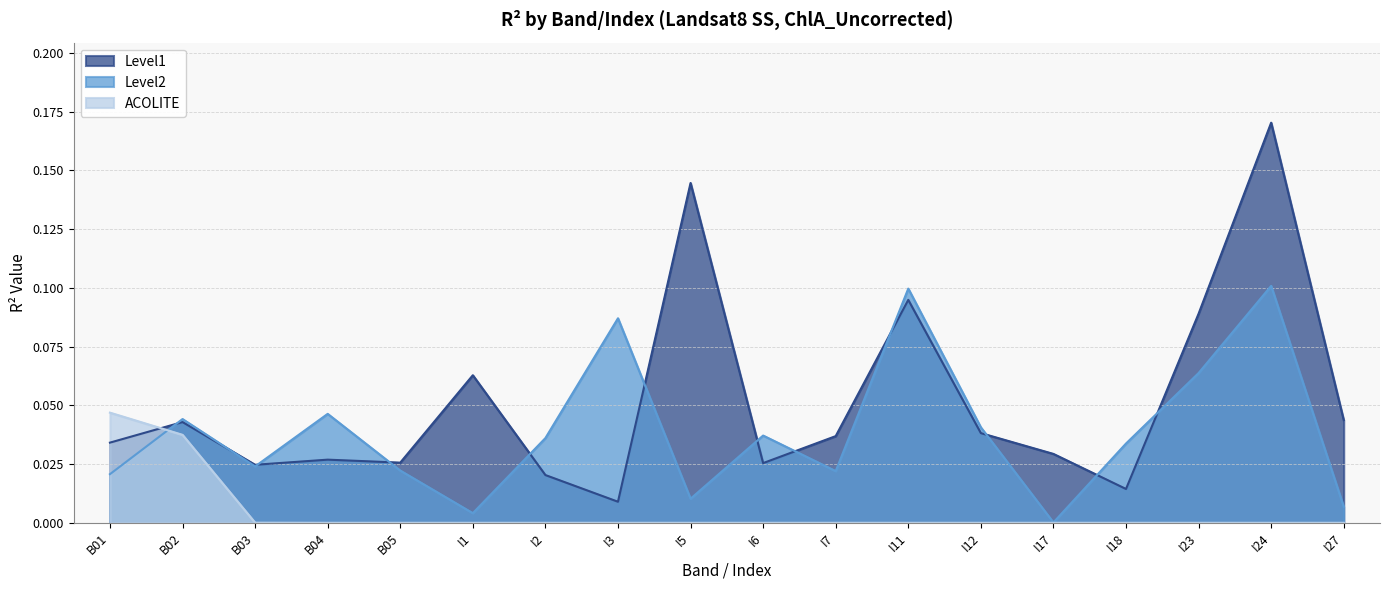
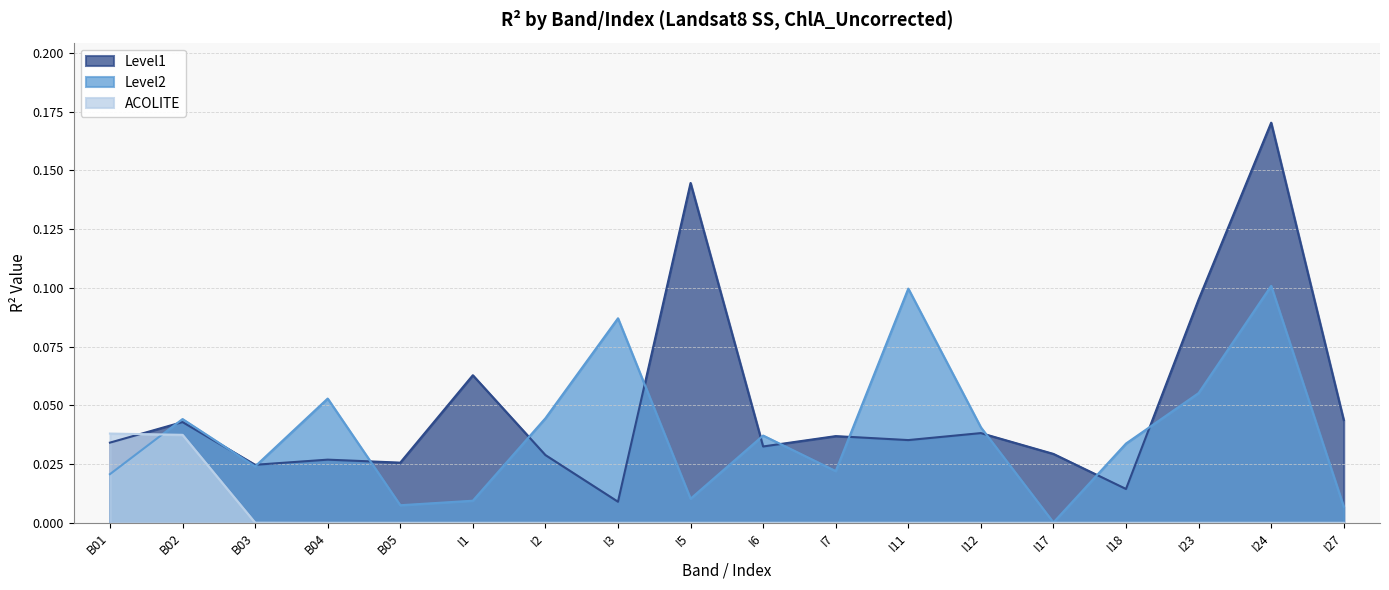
  {
    "Level1": {
      "B01": 0.034,
      "B02": 0.043,
      "B04": 0.027,
      "B05": 0.026,
      "I1": 0.063,
-     "I2": 0.020,
+     "I2": 0.029,
      "I3": 0.009,
      "I5": 0.145,
-     "I6": 0.025,
+     "I6": 0.032,
      "I7": 0.037,
-     "I11": 0.095,
+     "I11": 0.035,
      "I12": 0.038,
      "I17": 0.029,
      "I18": 0.014,
-     "I23": 0.089,
+     "I23": 0.095,
      "I24": 0.170,
      "I27": 0.044
    },
    "Level2": {
      "B01": 0.021,
      "B02": 0.044,
-     "B04": 0.046,
-     "B05": 0.022,
-     "I1": 0.004,
-     "I2": 0.036,
+     "B04": 0.053,
+     "B05": 0.007,
+     "I1": 0.009,
+     "I2": 0.044,
      "I3": 0.087,
      "I5": 0.010,
      "I6": 0.037,
      "I7": 0.022,
      "I11": 0.100,
      "I12": 0.041,
      "I18": 0.034,
-     "I23": 0.064,
+     "I23": 0.055,
      "I24": 0.101,
      "I27": 0.007
    },
    "ACOLITE": {
-     "B01": 0.047,
+     "B01": 0.038,
      "B02": 0.037,
      "B03": 0.000,
      "B04": 0.000,
      "B05": 0.000,
      "I1": 0.000,
      "I2": 0.000,
      "I3": 0.000,
      "I5": 0.000,
      "I6": 0.000,
      "I7": 0.000,
      "I11": 0.000,
      "I12": 0.000,
      "I18": 0.000,
      "I23": 0.000,
      "I24": 0.000,
      "I27": 0.000
    }
  }
